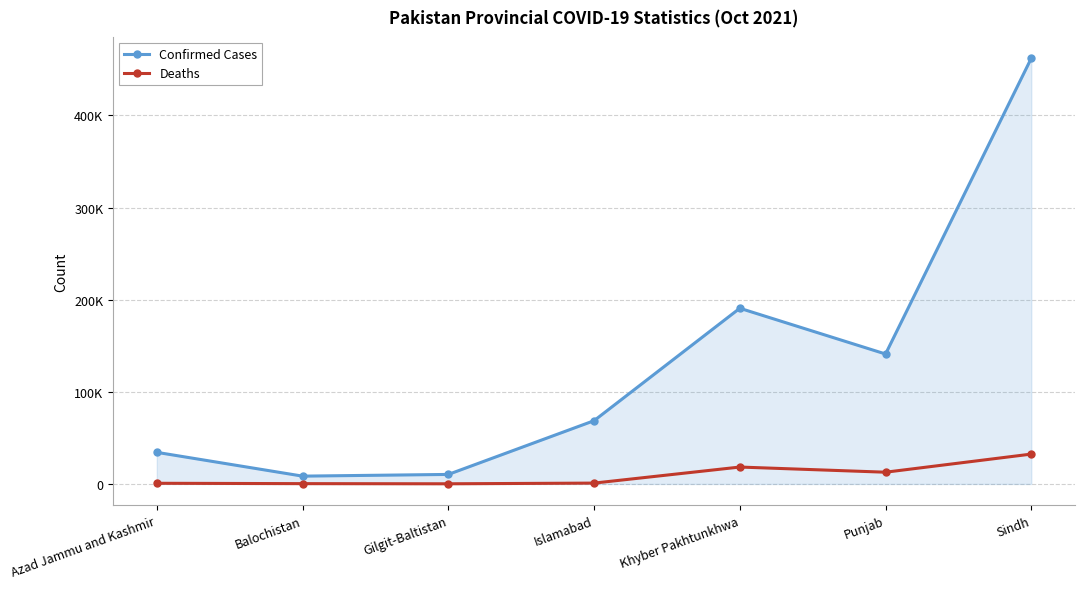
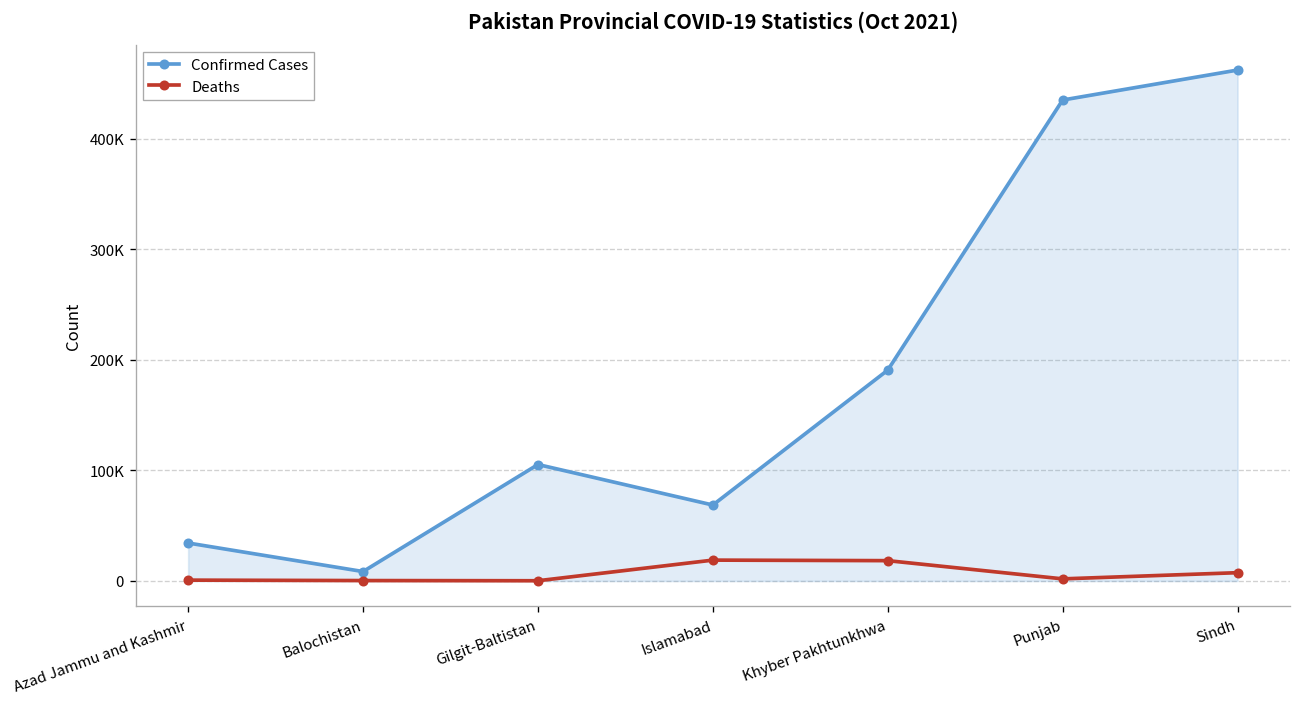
  {
    "Confirmed Cases": {
      "Azad Jammu and Kashmir": 30000,
      "Balochistan": 10000,
-     "Gilgit-Baltistan": 10000,
+     "Gilgit-Baltistan": 110000,
      "Islamabad": 70000,
      "Khyber Pakhtunkhwa": 190000,
-     "Punjab": 140000,
+     "Punjab": 440000,
      "Sindh": 460000
    },
    "Deaths": {
      "Azad Jammu and Kashmir": 0,
      "Balochistan": 0,
      "Gilgit-Baltistan": 0,
-     "Islamabad": 0,
+     "Islamabad": 20000,
      "Khyber Pakhtunkhwa": 20000,
-     "Punjab": 10000,
-     "Sindh": 30000
+     "Punjab": 0,
+     "Sindh": 10000
    }
  }
